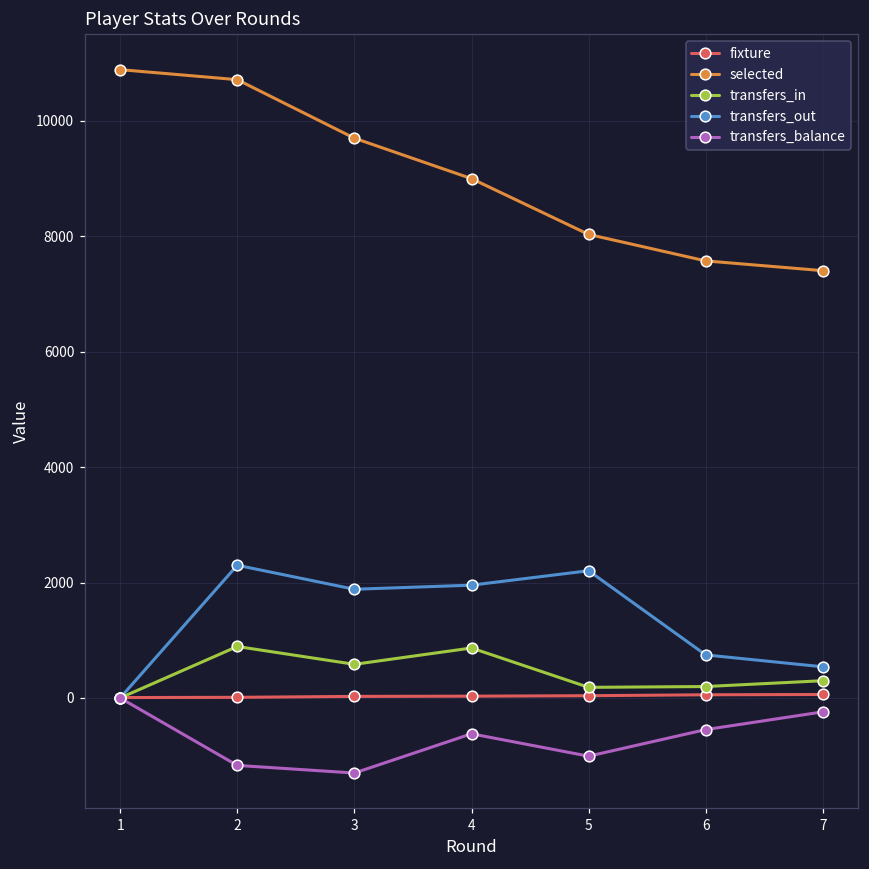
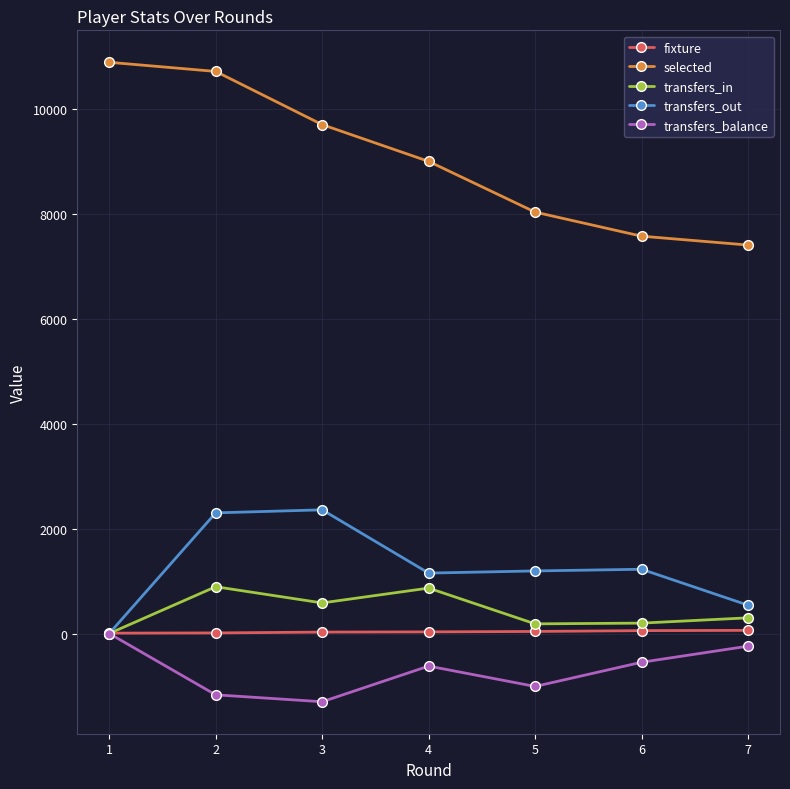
  {
    "transfers_in": {
      "2": 900,
      "3": 600,
      "4": 900,
      "5": 200,
      "6": 200,
      "7": 300
    },
    "transfers_out": {
      "2": 2300,
-     "3": 1900,
-     "4": 2000,
-     "5": 2200,
-     "6": 700,
+     "3": 2400,
+     "4": 1200,
+     "5": 1200,
+     "6": 1200,
      "7": 500
    },
    "transfers_balance": {
      "2": -1200,
      "3": -1300,
      "4": -600,
      "5": -1000,
      "6": -500,
      "7": -200
    }
  }
